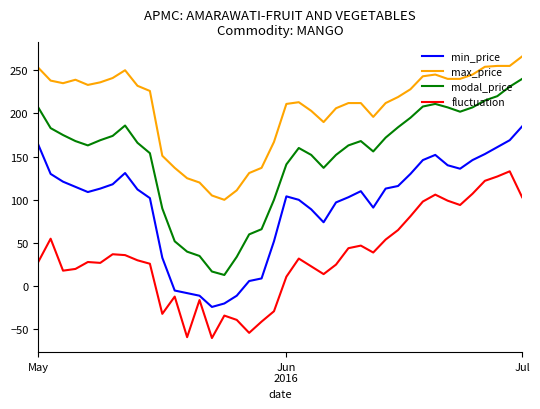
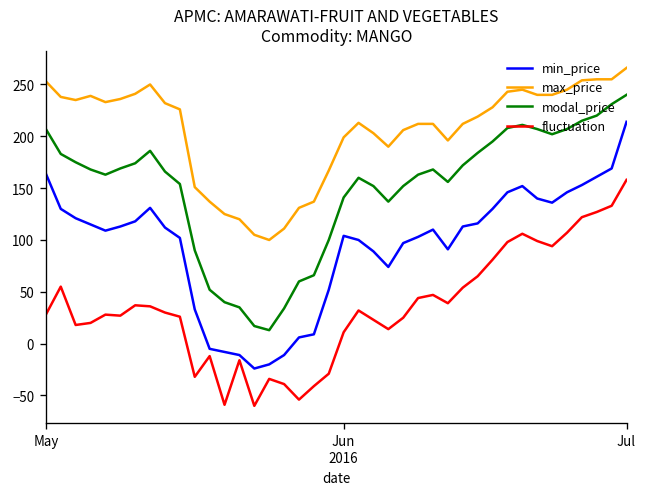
  {
    "min_price": {
      "May": 160,
      "Jun 2016": 100,
-     "Jul": 190
+     "Jul": 210
    },
    "max_price": {
      "May": 250,
-     "Jun 2016": 210,
+     "Jun 2016": 200,
      "Jul": 270
    },
    "modal_price": {
      "May": 210,
      "Jun 2016": 140,
      "Jul": 240
    },
    "fluctuation": {
      "May": 30,
      "Jun 2016": 10,
-     "Jul": 100
+     "Jul": 160
    }
  }
